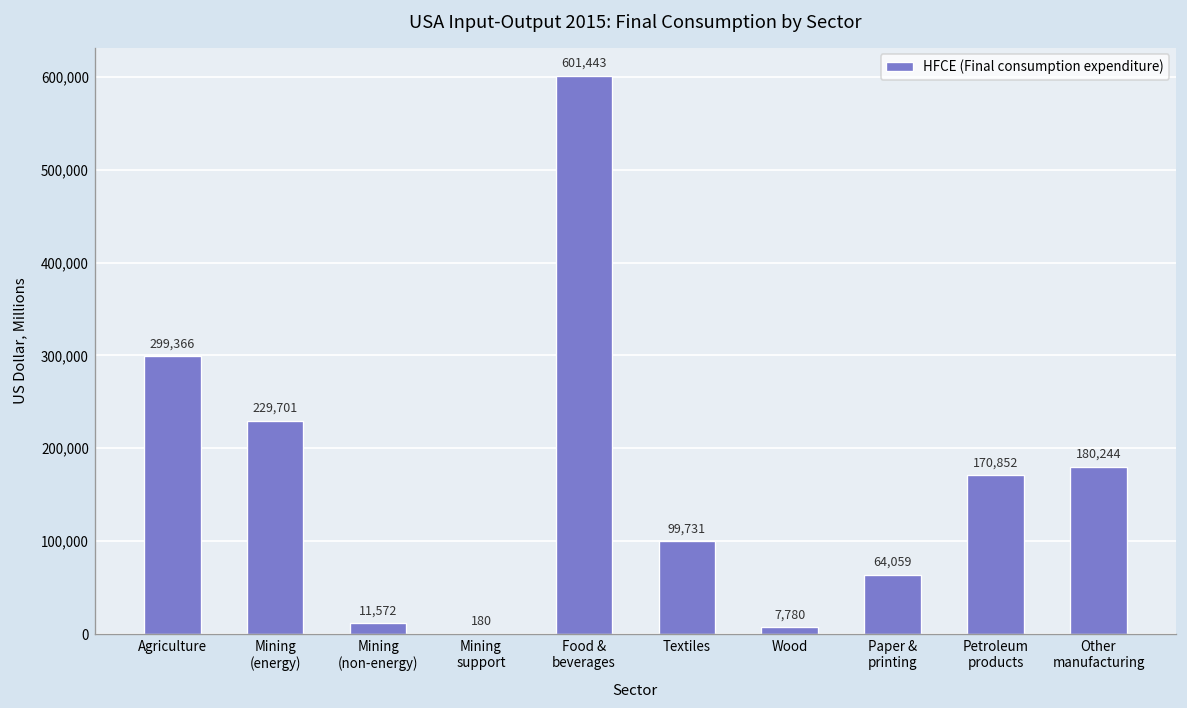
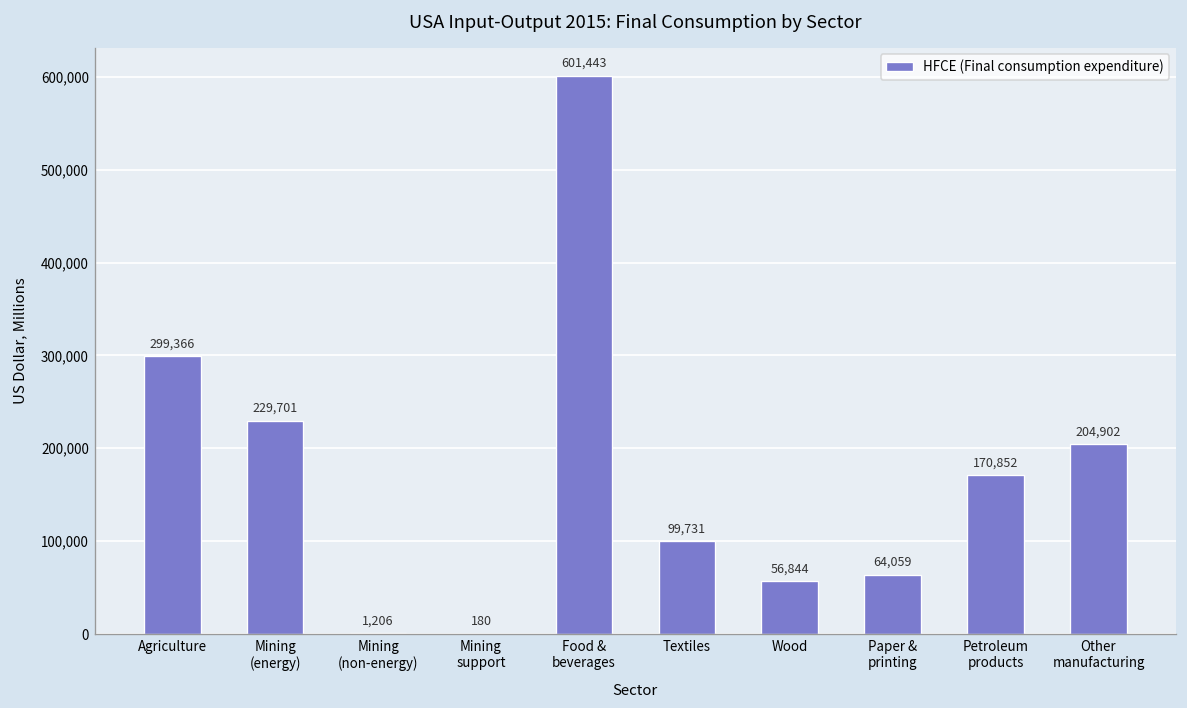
  {
    "Agriculture": "299,366",
    "Mining (energy)": "229,701",
-   "Mining (non-energy)": "11,572",
+   "Mining (non-energy)": "1,206",
    "Mining support": "180",
    "Food & beverages": "601,443",
    "Textiles": "99,731",
-   "Wood": "7,780",
+   "Wood": "56,844",
    "Paper & printing": "64,059",
    "Petroleum products": "170,852",
-   "Other manufacturing": "180,244"
+   "Other manufacturing": "204,902"
  }
